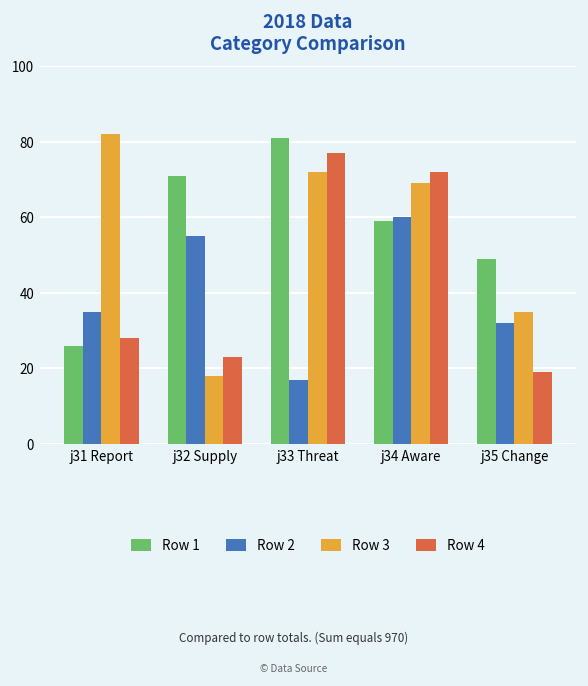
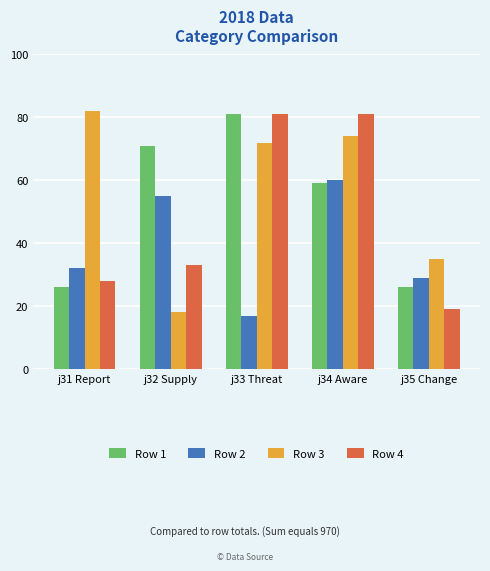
  {
    "Row 1": {
      "j31 Report": 26,
      "j32 Supply": 71,
      "j33 Threat": 81,
      "j34 Aware": 59,
-     "j35 Change": 49
+     "j35 Change": 26
    },
    "Row 2": {
-     "j31 Report": 35,
+     "j31 Report": 32,
      "j32 Supply": 55,
      "j33 Threat": 17,
      "j34 Aware": 60,
-     "j35 Change": 32
+     "j35 Change": 29
    },
    "Row 3": {
      "j31 Report": 82,
      "j32 Supply": 18,
      "j33 Threat": 72,
-     "j34 Aware": 69,
+     "j34 Aware": 74,
      "j35 Change": 35
    },
    "Row 4": {
      "j31 Report": 28,
-     "j32 Supply": 23,
-     "j33 Threat": 77,
-     "j34 Aware": 72,
+     "j32 Supply": 33,
+     "j33 Threat": 81,
+     "j34 Aware": 81,
      "j35 Change": 19
    }
  }
